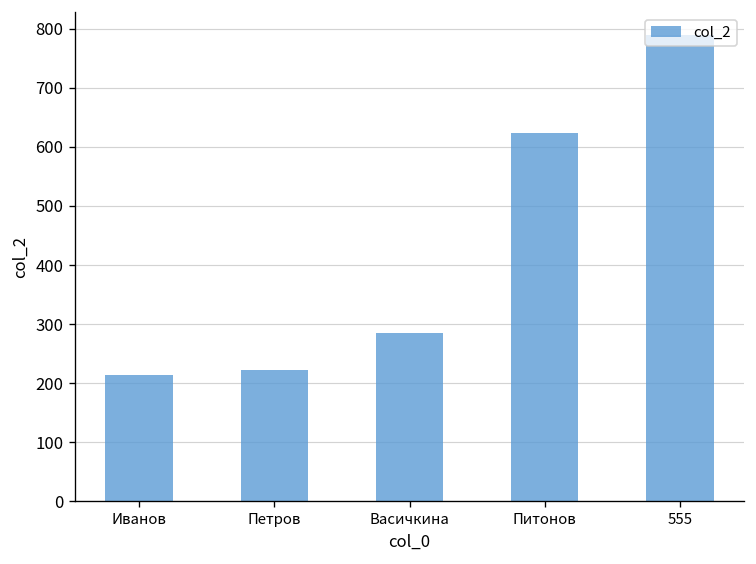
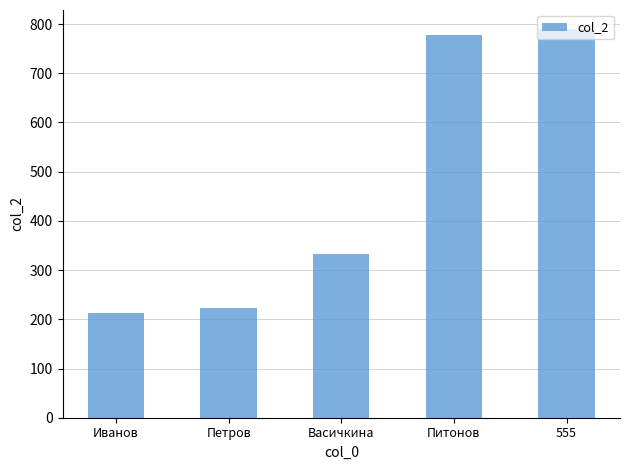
  {
    "Иванов": 210,
    "Петров": 220,
-   "Васичкина": 290,
-   "Питонов": 620
+   "Васичкина": 330,
+   "Питонов": 780
  }
